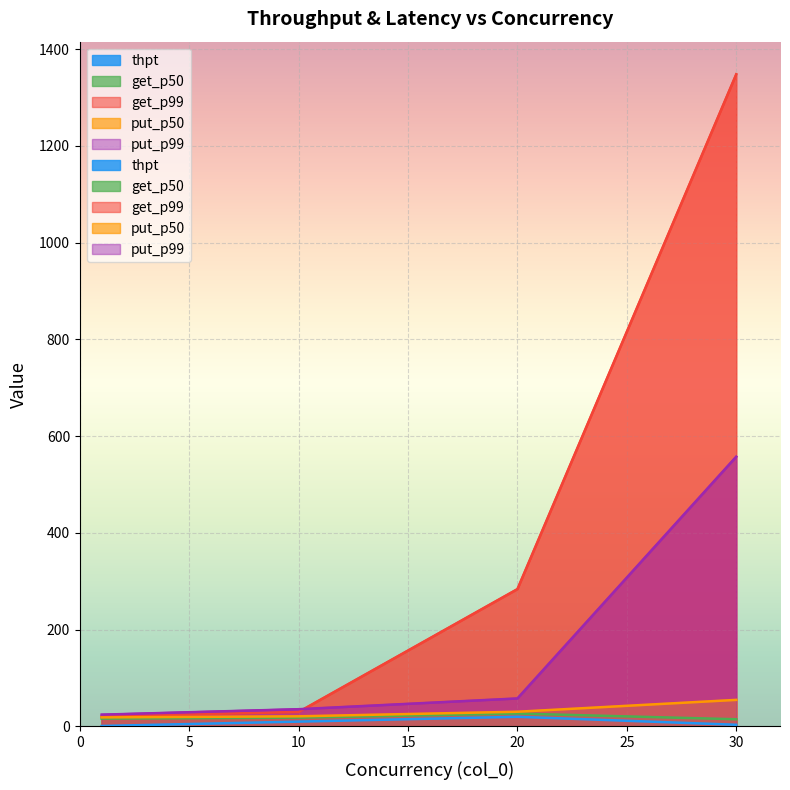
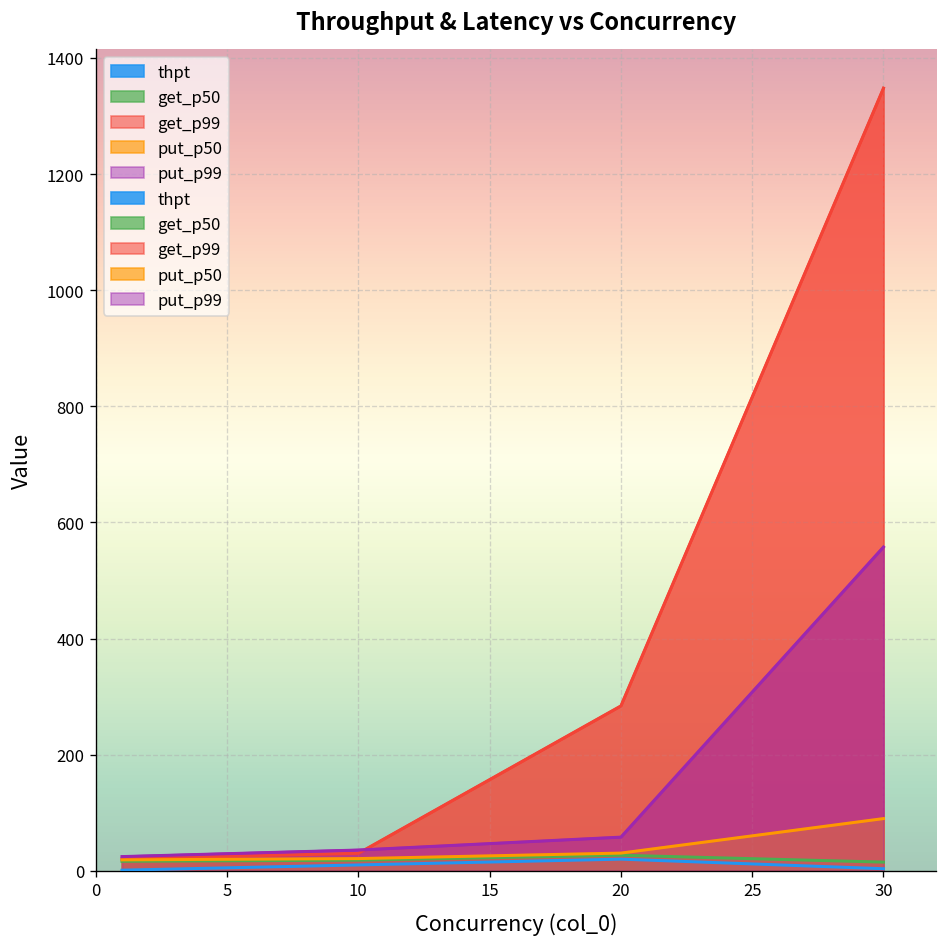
  {
    "thpt": {
      "10": 10,
      "20": 20,
      "30": 0
    },
    "get_p50": {
      "30": 10
    },
    "get_p99": {
      "10": 30,
      "20": 280,
      "30": 1350
    },
    "put_p50": {
-     "30": 50
+     "30": 90
    },
    "put_p99": {
      "10": 40,
      "20": 60,
      "30": 560
    }
  }
